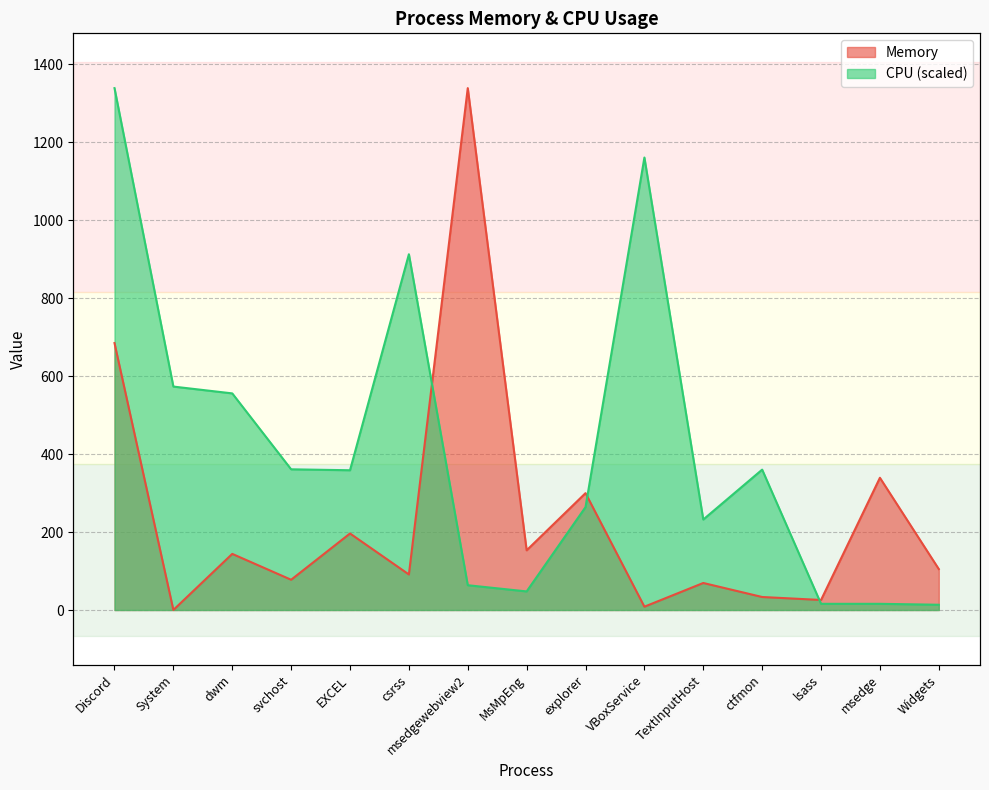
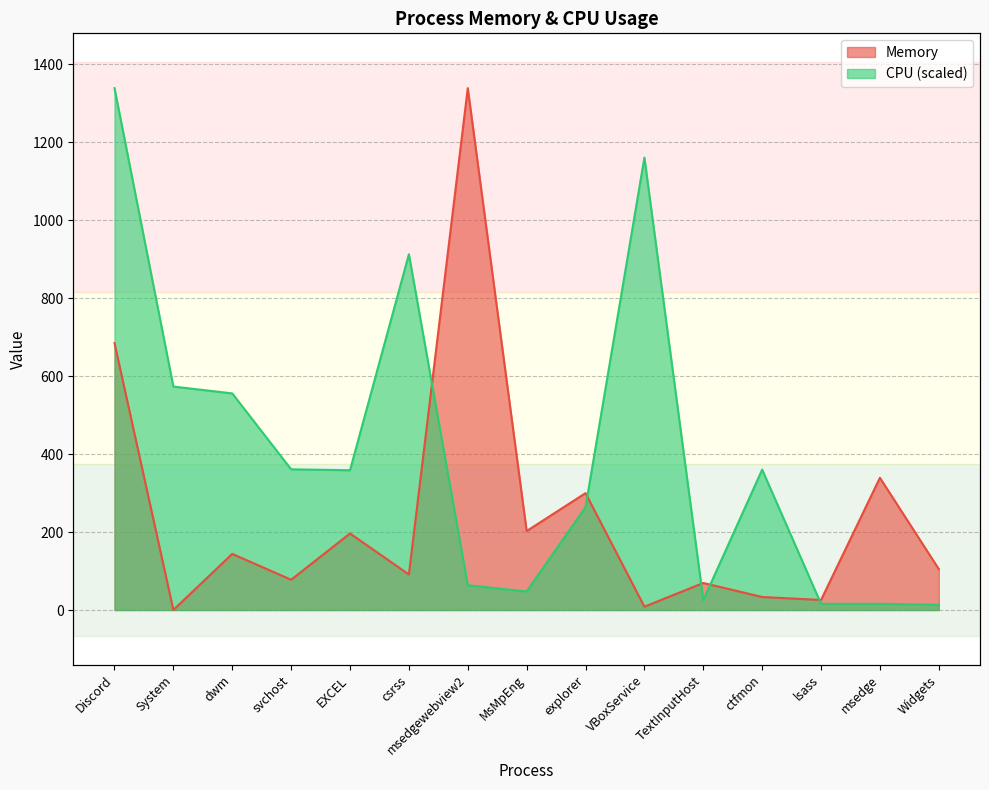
  {
    "Memory": {
      "Discord": 680,
      "System": 0,
      "dwm": 140,
      "svchost": 80,
      "EXCEL": 200,
      "csrss": 90,
      "msedgewebview2": 1340,
-     "MsMpEng": 150,
+     "MsMpEng": 200,
      "explorer": 300,
      "VBoxService": 10,
      "TextInputHost": 70,
      "ctfmon": 30,
      "lsass": 30,
      "msedge": 340,
      "Widgets": 100
    },
    "CPU (scaled)": {
      "Discord": 1340,
      "System": 570,
      "dwm": 560,
      "svchost": 360,
      "EXCEL": 360,
      "csrss": 910,
      "msedgewebview2": 60,
      "MsMpEng": 50,
      "explorer": 260,
      "VBoxService": 1160,
-     "TextInputHost": 230,
+     "TextInputHost": 30,
      "ctfmon": 360,
      "lsass": 20,
      "msedge": 20,
      "Widgets": 10
    }
  }
